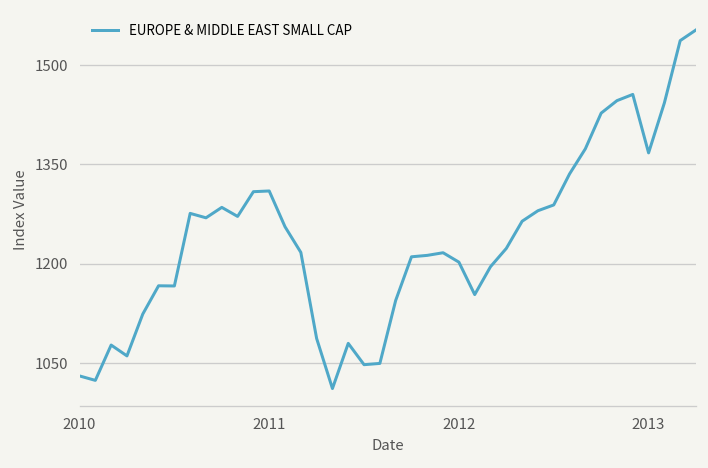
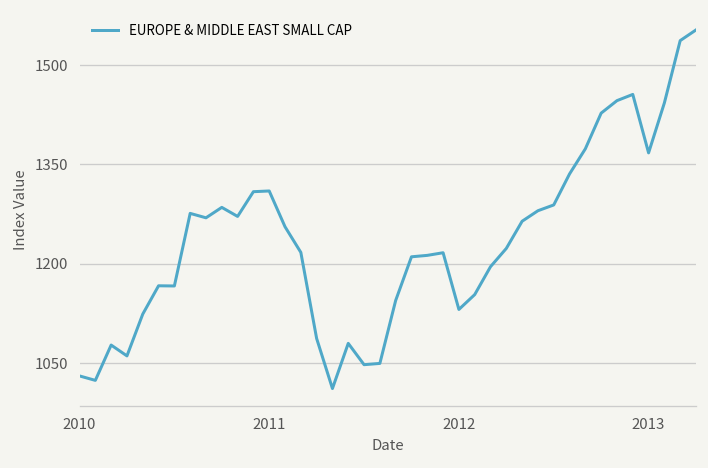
  {
    "2010": 1030,
    "2011": 1310,
-   "2012": 1200,
+   "2012": 1130,
    "2013": 1370
  }
